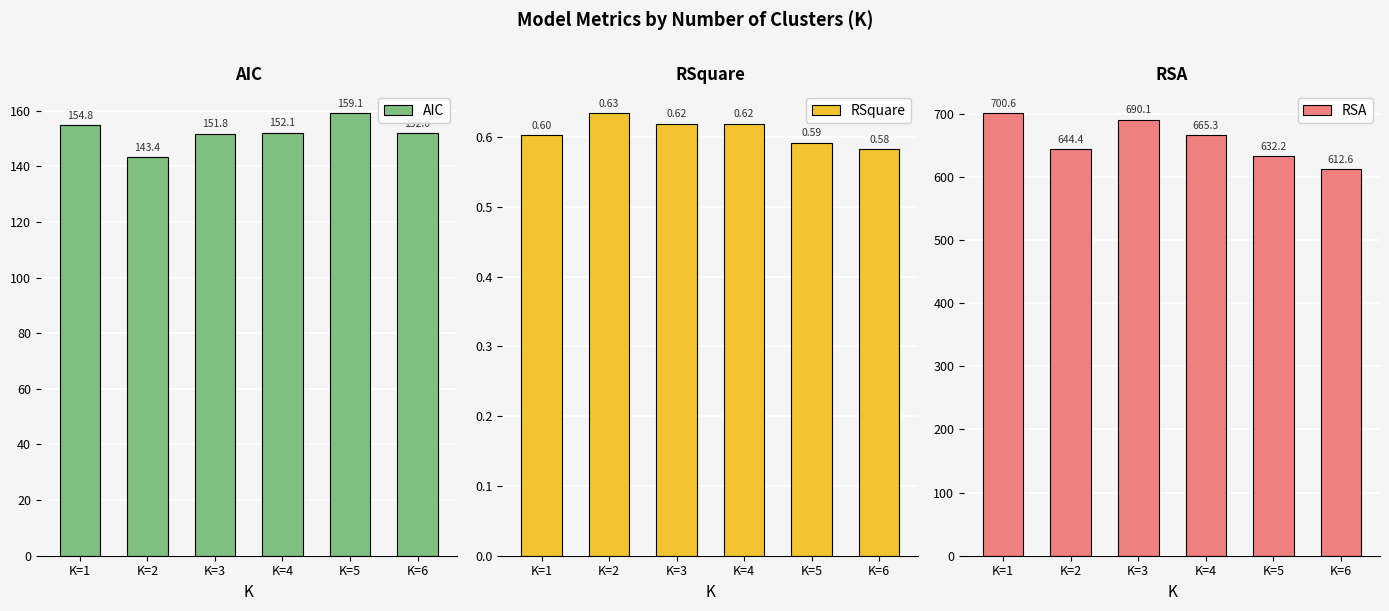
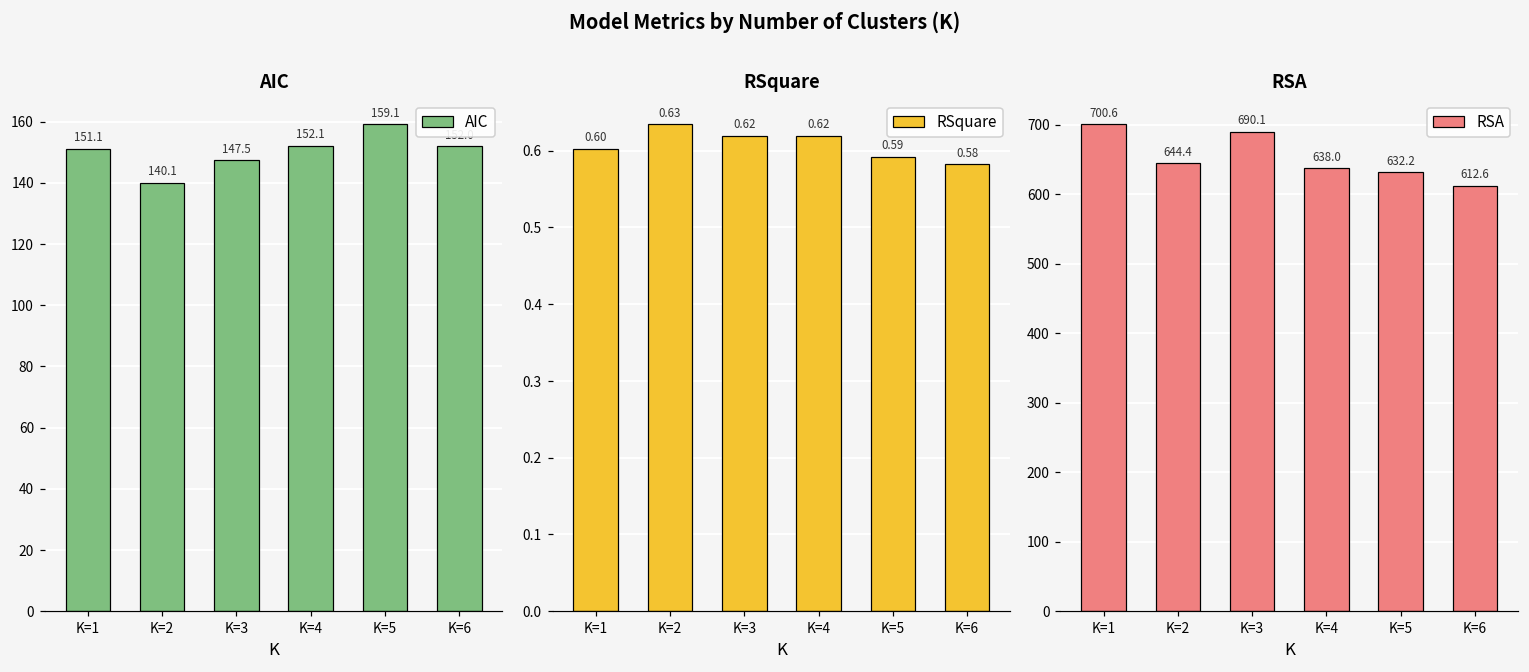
  {
    "AIC": {
-     "K=1": 154.8,
-     "K=2": 143.4,
-     "K=3": 151.8,
+     "K=1": 151.1,
+     "K=2": 140.1,
+     "K=3": 147.5,
      "K=4": 152.1,
      "K=5": 159.1
    },
    "RSquare": {
      "K=1": 0.60,
      "K=2": 0.63,
      "K=3": 0.62,
      "K=4": 0.62,
      "K=5": 0.59,
      "K=6": 0.58
    },
    "RSA": {
      "K=1": 700.6,
      "K=2": 644.4,
      "K=3": 690.1,
-     "K=4": 665.3,
+     "K=4": 638.0,
      "K=5": 632.2,
      "K=6": 612.6
    }
  }
